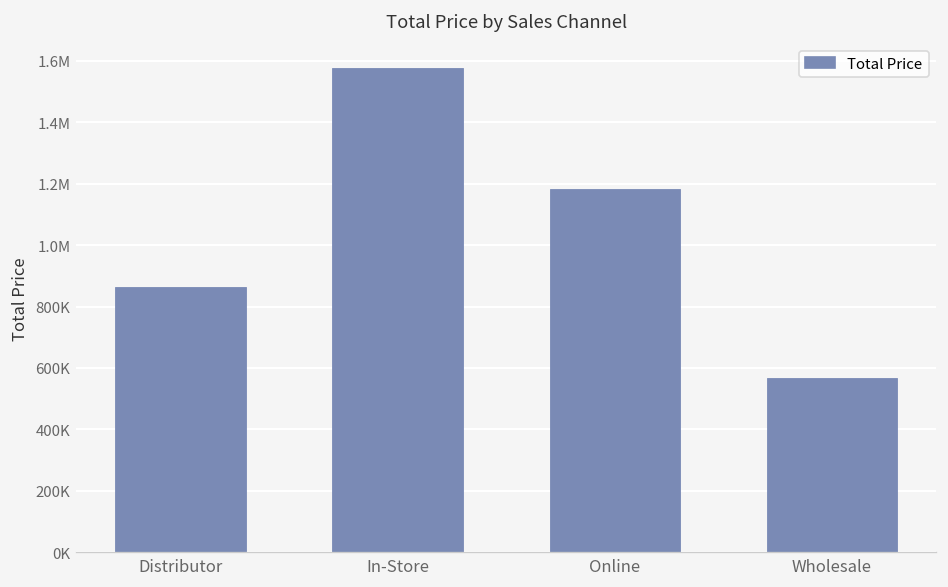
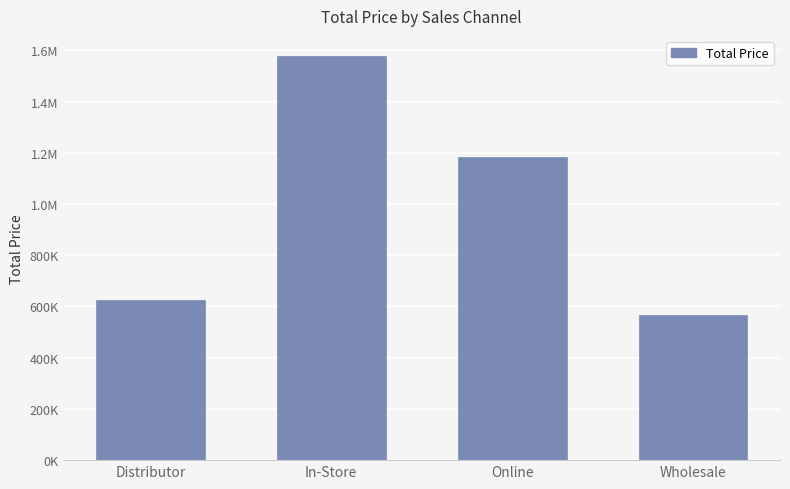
  {
-   "Distributor": 860000,
+   "Distributor": 620000,
    "In-Store": 1580000,
    "Online": 1180000,
    "Wholesale": 570000
  }
